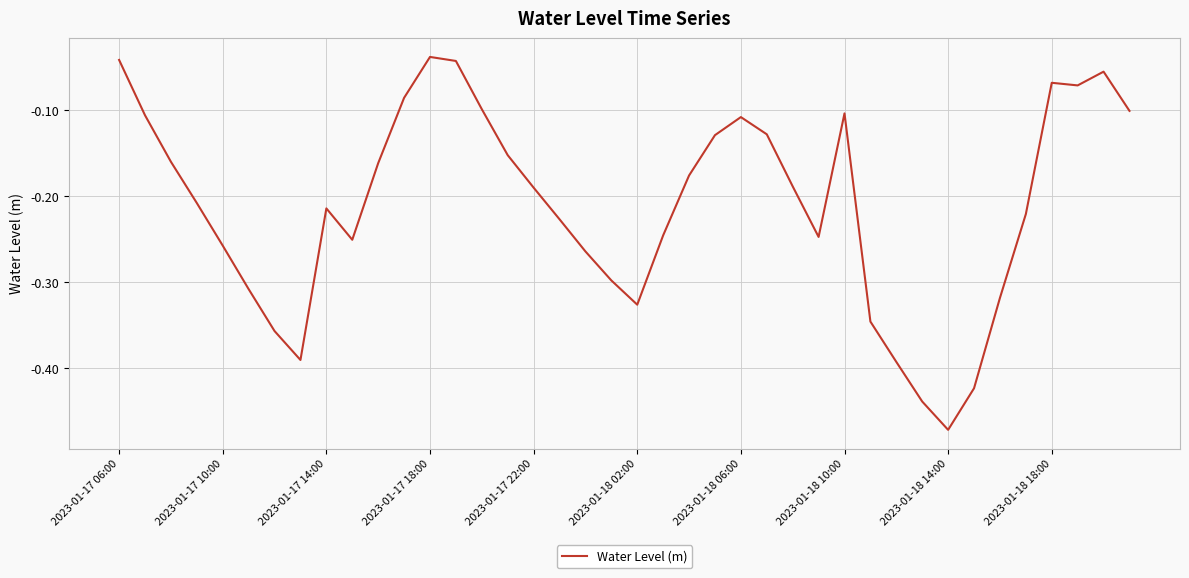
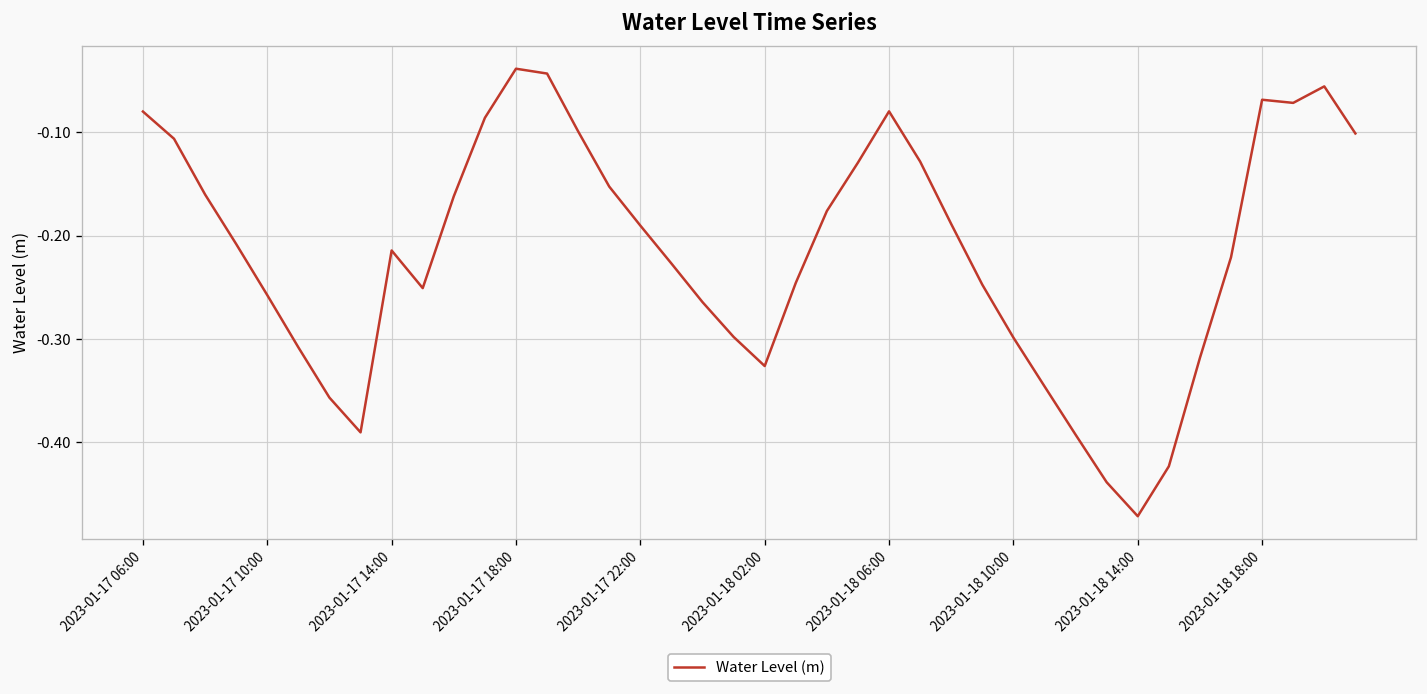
  {
-   "2023-01-17 06:00": -0.04,
+   "2023-01-17 06:00": -0.08,
    "2023-01-17 10:00": -0.26,
    "2023-01-17 14:00": -0.21,
    "2023-01-17 18:00": -0.04,
    "2023-01-17 22:00": -0.19,
    "2023-01-18 02:00": -0.33,
-   "2023-01-18 06:00": -0.11,
-   "2023-01-18 10:00": -0.10,
+   "2023-01-18 06:00": -0.08,
+   "2023-01-18 10:00": -0.30,
    "2023-01-18 14:00": -0.47,
    "2023-01-18 18:00": -0.07
  }
